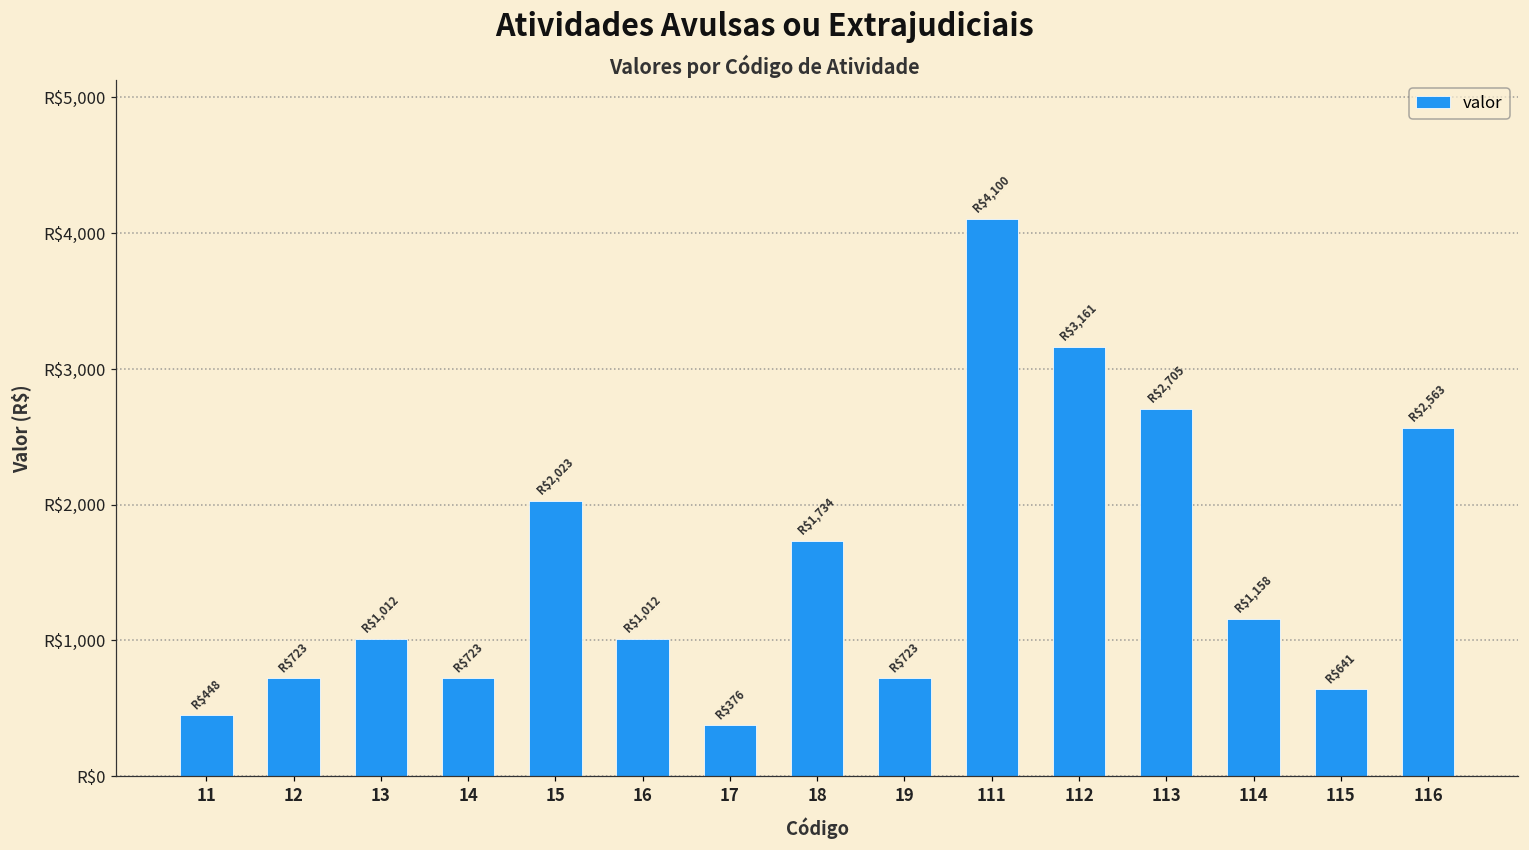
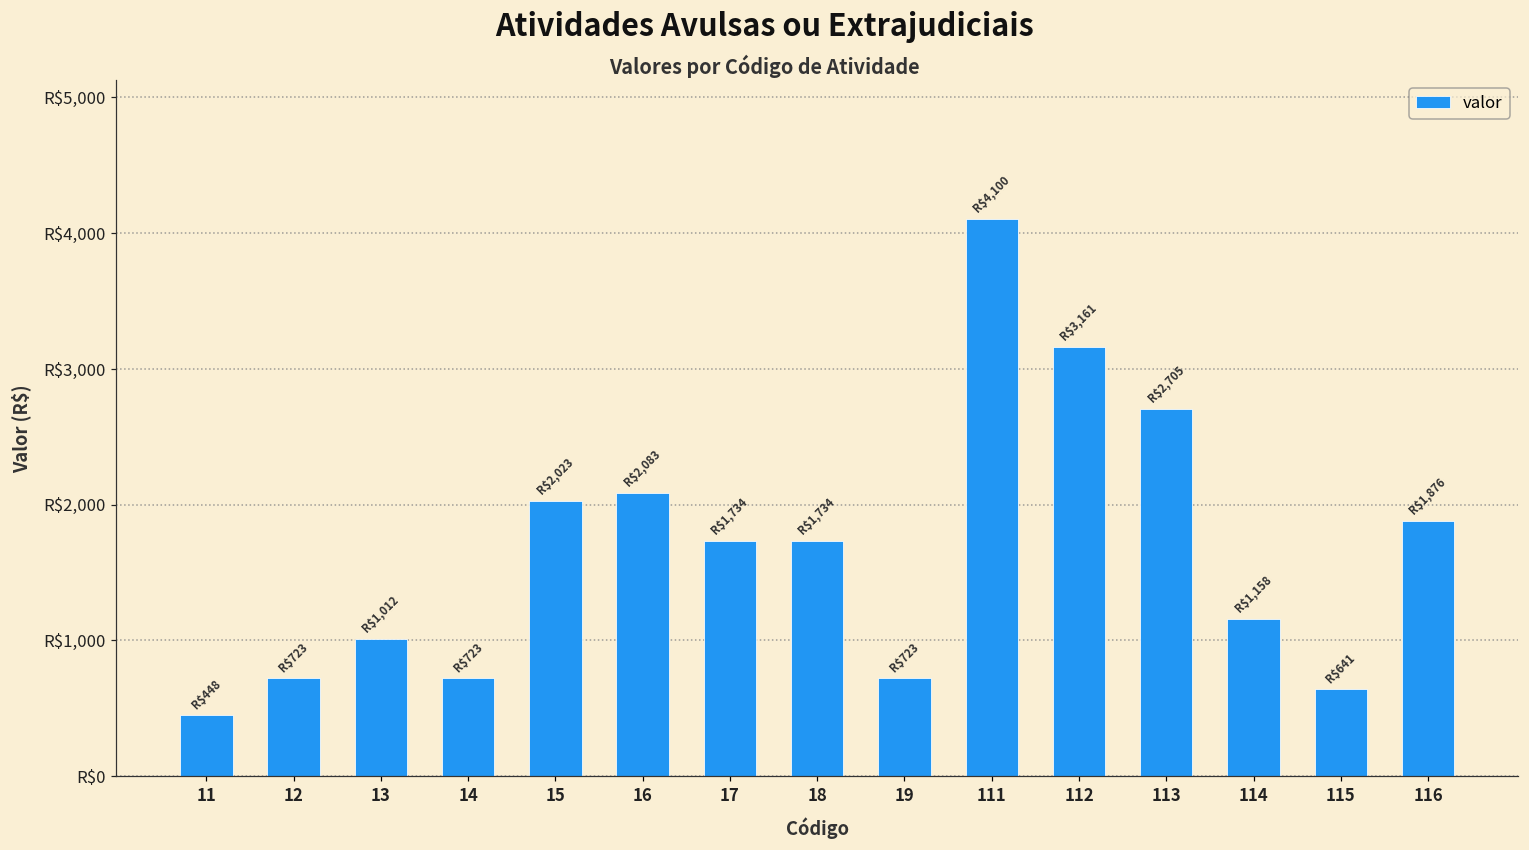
  {
    "11": "$448",
    "12": "$723",
    "13": "$1,012",
    "14": "$723",
    "15": "$2,023",
-   "16": "$1,012",
-   "17": "$376",
+   "16": "$2,083",
+   "17": "$1,734",
    "18": "$1,734",
    "19": "$723",
    "111": "$4,100",
    "112": "$3,161",
    "113": "$2,705",
    "114": "$1,158",
    "115": "$641",
-   "116": "$2,563"
+   "116": "$1,876"
  }
